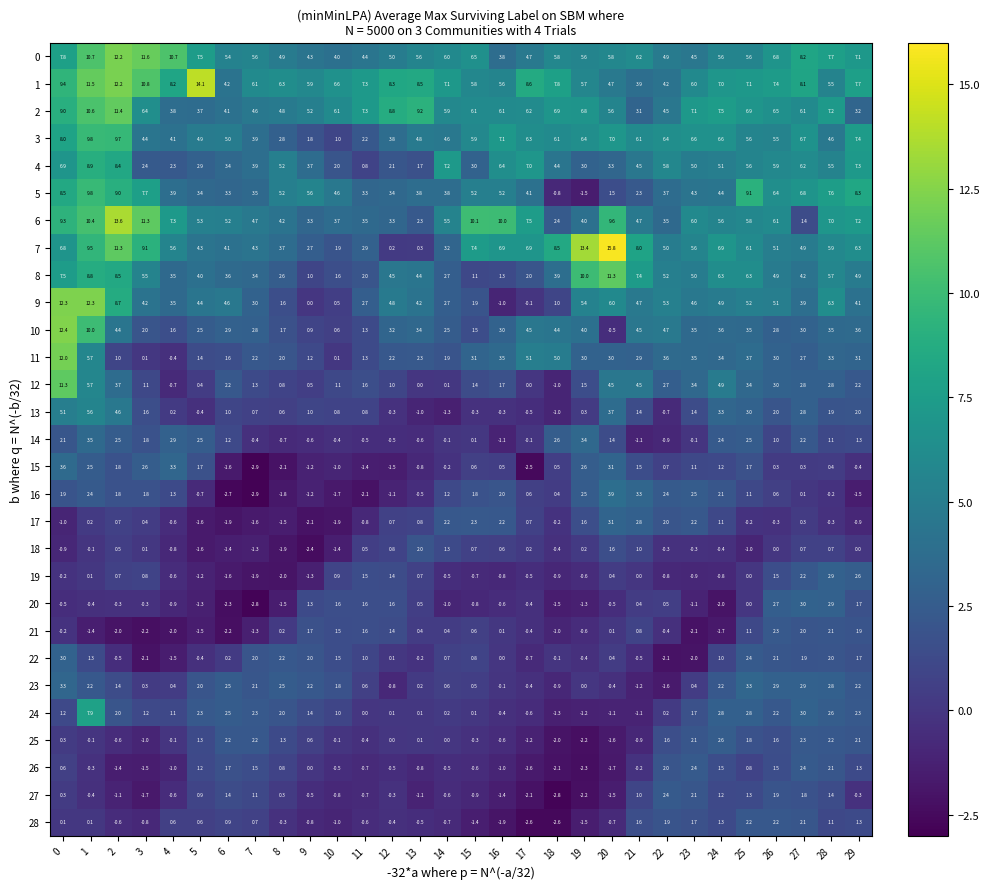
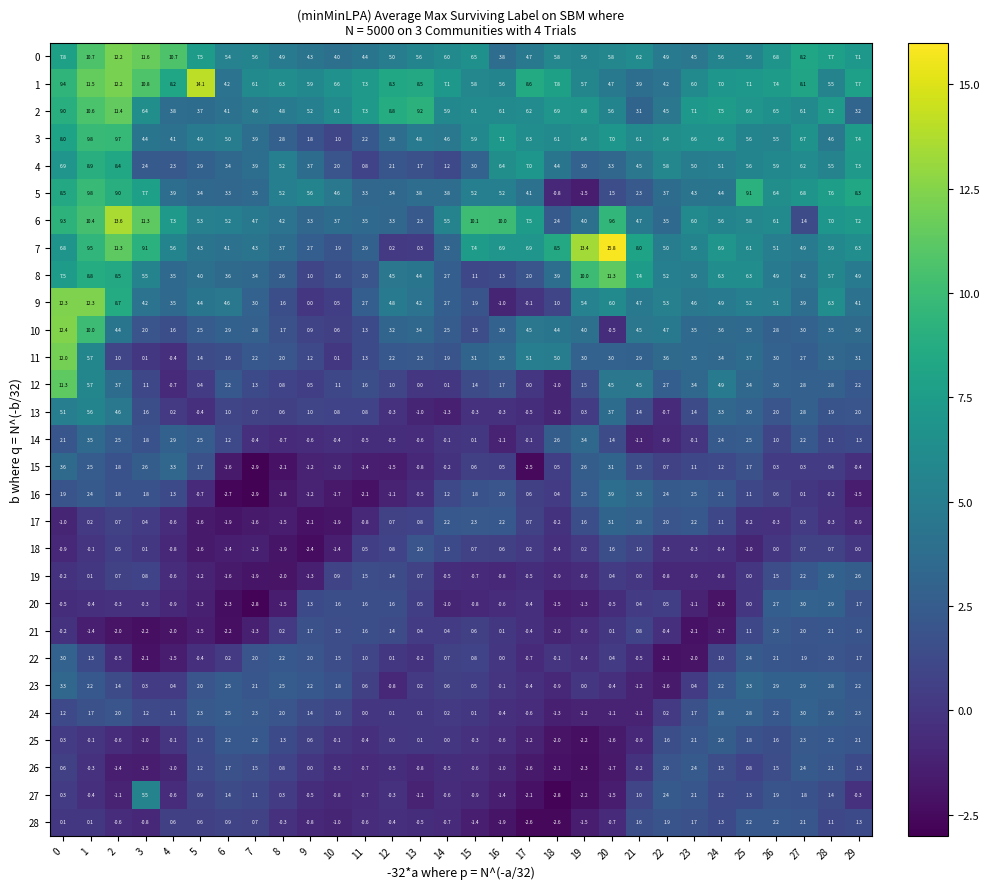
  {
    "4": {
      "0": 6.9,
      "1": 8.9,
      "2": 8.4,
      "3": 2.4,
      "4": 2.3,
      "5": 2.9,
      "6": 3.4,
      "7": 3.9,
      "8": 5.2,
      "9": 3.7,
      "10": 2.0,
      "11": 0.8,
      "12": 2.1,
      "13": 1.7,
-     "14": 7.2,
+     "14": 1.2,
      "15": 3.0,
      "16": 6.4,
      "17": 7.0,
      "18": 4.4,
      "19": 3.0,
      "20": 3.3,
      "21": 4.5,
      "22": 5.8,
      "23": 5.0,
      "24": 5.1,
      "25": 5.6,
      "26": 5.9,
      "27": 6.2,
      "28": 5.5,
      "29": 7.3
    },
    "24": {
      "0": 1.2,
-     "1": 7.9,
+     "1": 1.7,
      "2": 2.0,
      "3": 1.2,
      "4": 1.1,
      "5": 2.3,
      "6": 2.5,
      "7": 2.3,
      "8": 2.0,
      "9": 1.4,
      "10": 1.0,
      "11": 0.0,
      "12": 0.1,
      "13": 0.1,
      "14": 0.2,
      "15": 0.1,
      "16": -0.4,
      "17": -0.6,
      "18": -1.3,
      "19": -1.2,
      "20": -1.1,
      "21": -1.1,
      "22": 0.2,
      "23": 1.7,
      "24": 2.8,
      "25": 2.8,
      "26": 2.2,
      "27": 3.0,
      "28": 2.6,
      "29": 2.3
    },
    "27": {
      "0": 0.3,
      "1": -0.4,
      "2": -1.1,
-     "3": -1.7,
+     "3": 5.5,
      "4": -0.6,
      "5": 0.9,
      "6": 1.4,
      "7": 1.1,
      "8": 0.3,
      "9": -0.5,
      "10": -0.8,
      "11": -0.7,
      "12": -0.3,
      "13": -1.1,
      "14": -0.6,
      "15": -0.9,
      "16": -1.4,
      "17": -2.1,
      "18": -2.8,
      "19": -2.2,
      "20": -1.5,
      "21": 1.0,
      "22": 2.4,
      "23": 2.1,
      "24": 1.2,
      "25": 1.3,
      "26": 1.9,
      "27": 1.8,
      "28": 1.4,
      "29": -0.3
    }
  }
